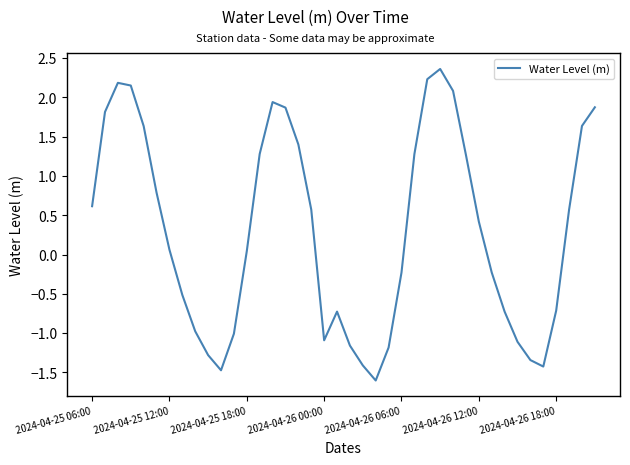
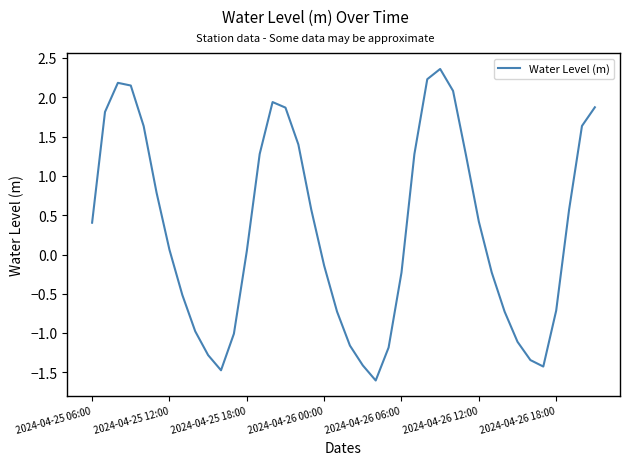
  {
-   "2024-04-25 06:00": 0.6,
+   "2024-04-25 06:00": 0.4,
    "2024-04-25 12:00": 0.1,
    "2024-04-25 18:00": 0.0,
-   "2024-04-26 00:00": -1.1,
+   "2024-04-26 00:00": -0.1,
    "2024-04-26 06:00": -0.2,
    "2024-04-26 12:00": 0.4,
    "2024-04-26 18:00": -0.7
  }
